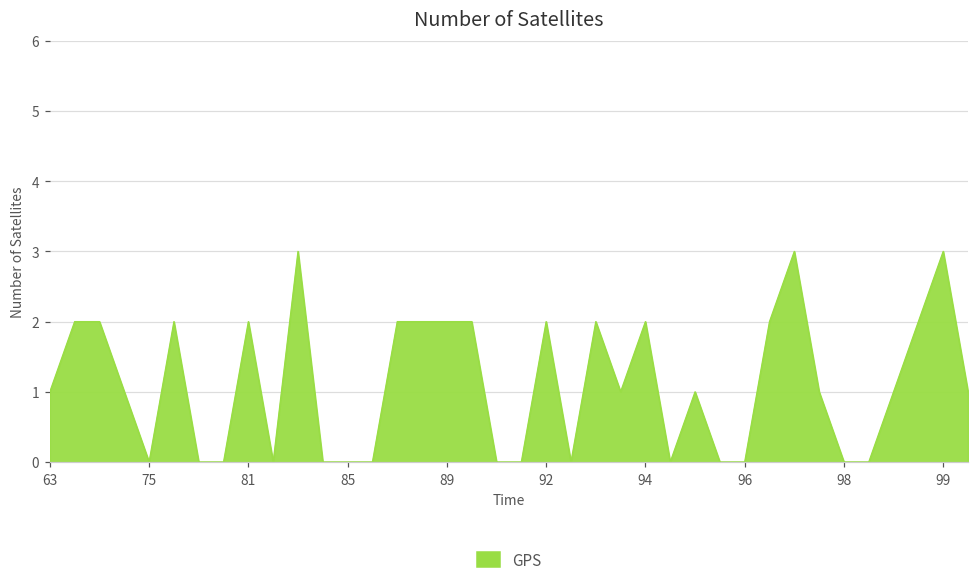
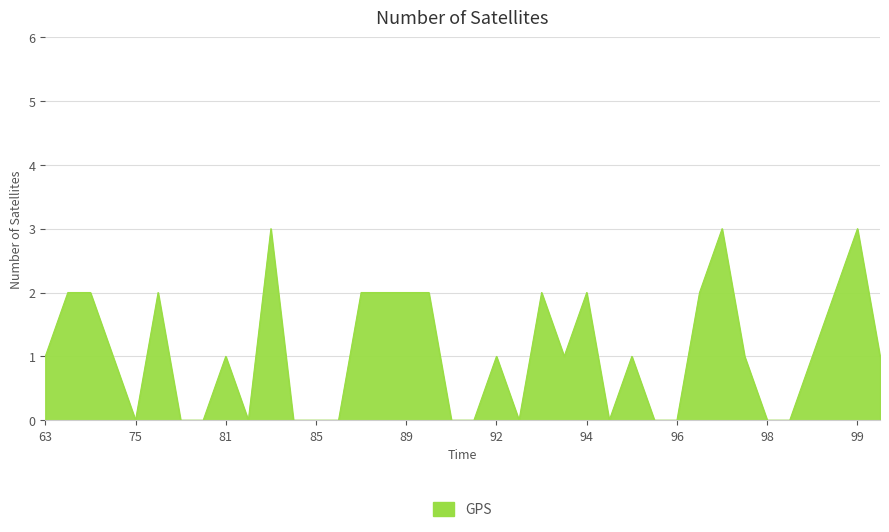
  {
    "63": 1,
    "75": 0,
-   "81": 2,
+   "81": 1,
    "85": 0,
    "89": 2,
-   "92": 2,
+   "92": 1,
    "94": 2,
    "96": 0,
    "98": 0,
    "99": 3
  }
